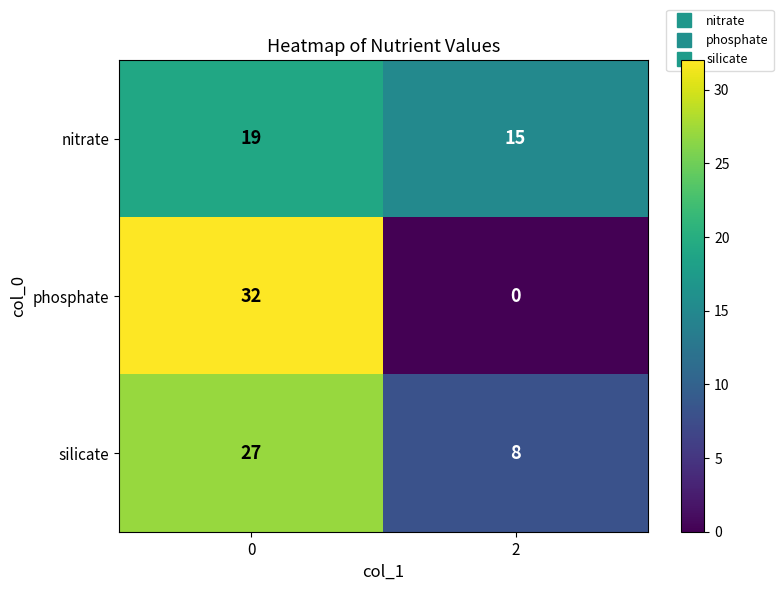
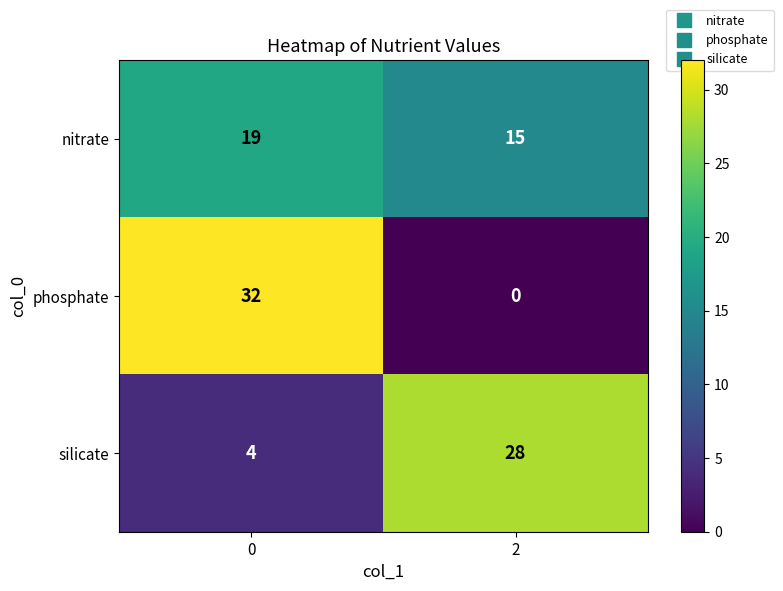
  {
    "nitrate": {
      "0": 19,
      "2": 15
    },
    "phosphate": {
      "0": 32,
      "2": 0
    },
    "silicate": {
-     "0": 27,
-     "2": 8
+     "0": 4,
+     "2": 28
    }
  }
